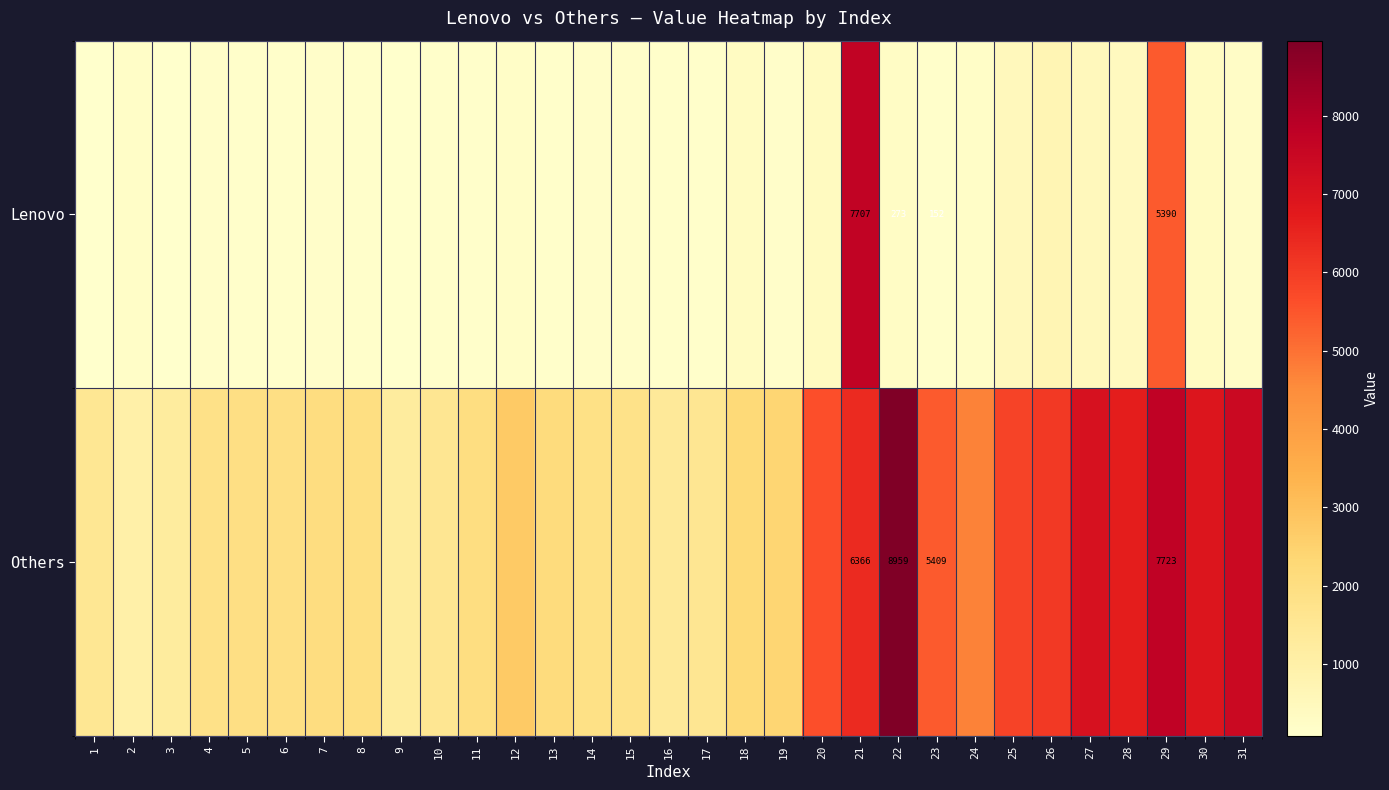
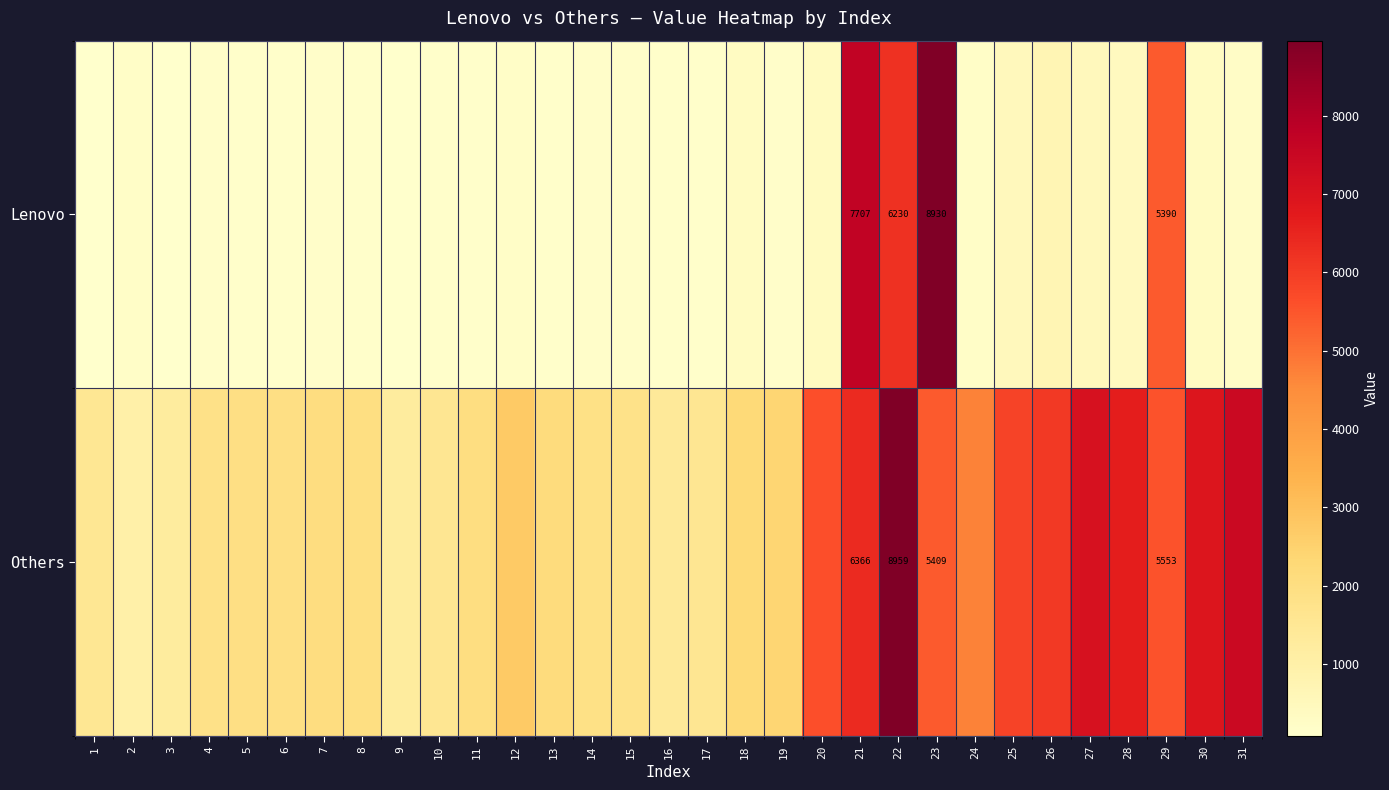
  {
    "Lenovo": {
      "21": 7707,
-     "22": 273,
-     "23": 152,
+     "22": 6230,
+     "23": 8930,
      "29": 5390
    },
    "Others": {
      "21": 6366,
      "22": 8959,
      "23": 5409,
-     "29": 7723
+     "29": 5553
    }
  }
